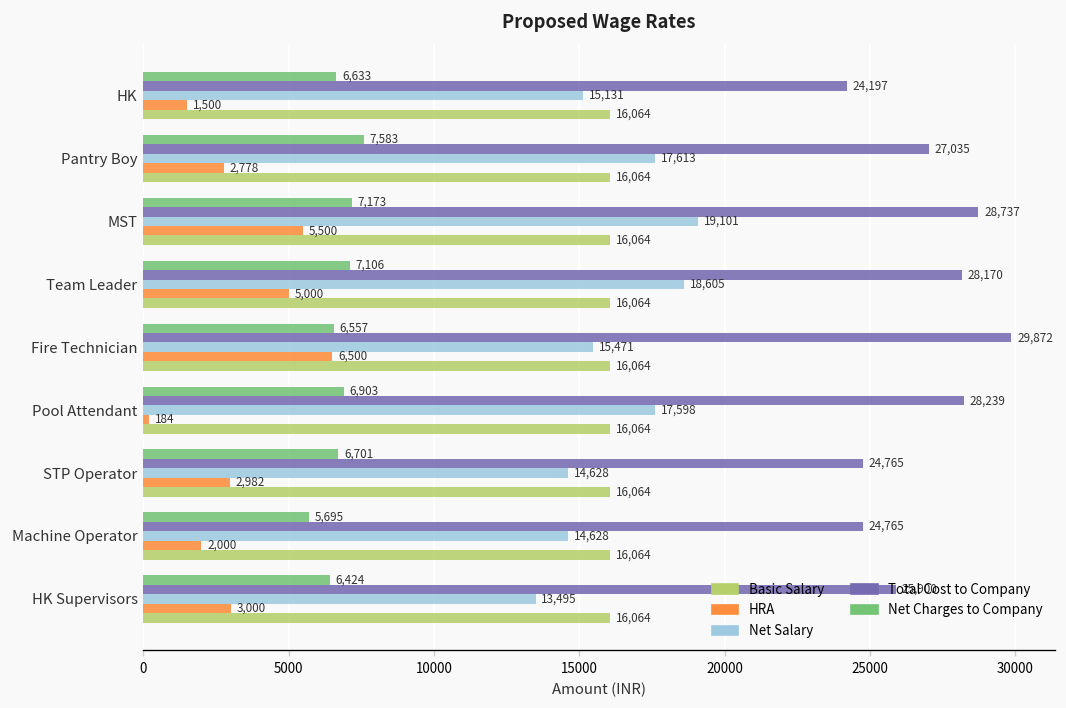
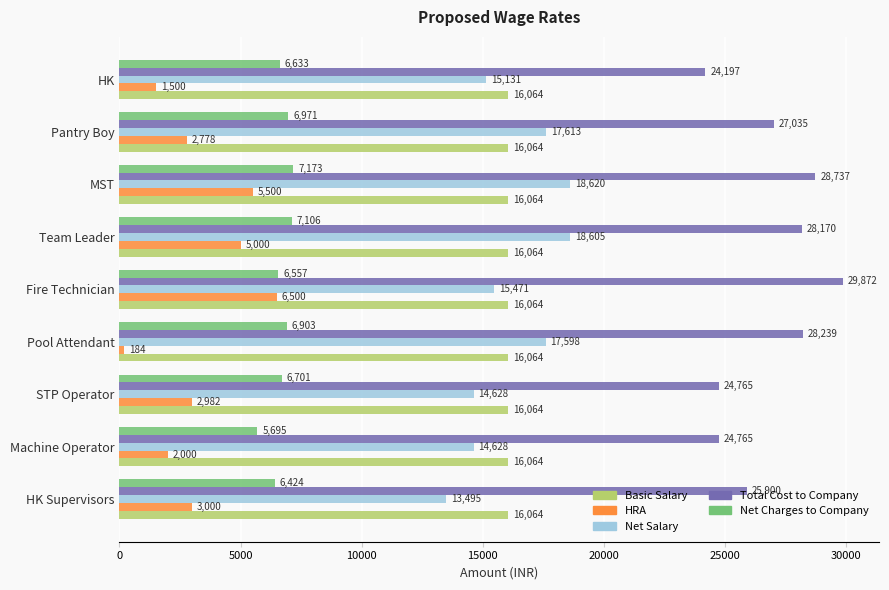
  {
    "Basic Salary": {
      "HK": "16,064",
      "Pantry Boy": "16,064",
      "MST": "16,064",
      "Team Leader": "16,064",
      "Fire Technician": "16,064",
      "Pool Attendant": "16,064",
      "STP Operator": "16,064",
      "Machine Operator": "16,064",
      "HK Supervisors": "16,064"
    },
    "HRA": {
      "HK": "1,500",
      "Pantry Boy": "2,778",
      "MST": "5,500",
      "Team Leader": "5,000",
      "Fire Technician": "6,500",
      "Pool Attendant": "184",
      "STP Operator": "2,982",
      "Machine Operator": "2,000",
      "HK Supervisors": "3,000"
    },
    "Net Salary": {
      "HK": "15,131",
      "Pantry Boy": "17,613",
-     "MST": "19,101",
+     "MST": "18,620",
      "Team Leader": "18,605",
      "Fire Technician": "15,471",
      "Pool Attendant": "17,598",
      "STP Operator": "14,628",
      "Machine Operator": "14,628",
      "HK Supervisors": "13,495"
    },
    "Total Cost to Company": {
      "HK": "24,197",
      "Pantry Boy": "27,035",
      "MST": "28,737",
      "Team Leader": "28,170",
      "Fire Technician": "29,872",
      "Pool Attendant": "28,239",
      "STP Operator": "24,765",
      "Machine Operator": "24,765",
      "HK Supervisors": "25,900"
    },
    "Net Charges to Company": {
      "HK": "6,633",
-     "Pantry Boy": "7,583",
+     "Pantry Boy": "6,971",
      "MST": "7,173",
      "Team Leader": "7,106",
      "Fire Technician": "6,557",
      "Pool Attendant": "6,903",
      "STP Operator": "6,701",
      "Machine Operator": "5,695",
      "HK Supervisors": "6,424"
    }
  }
